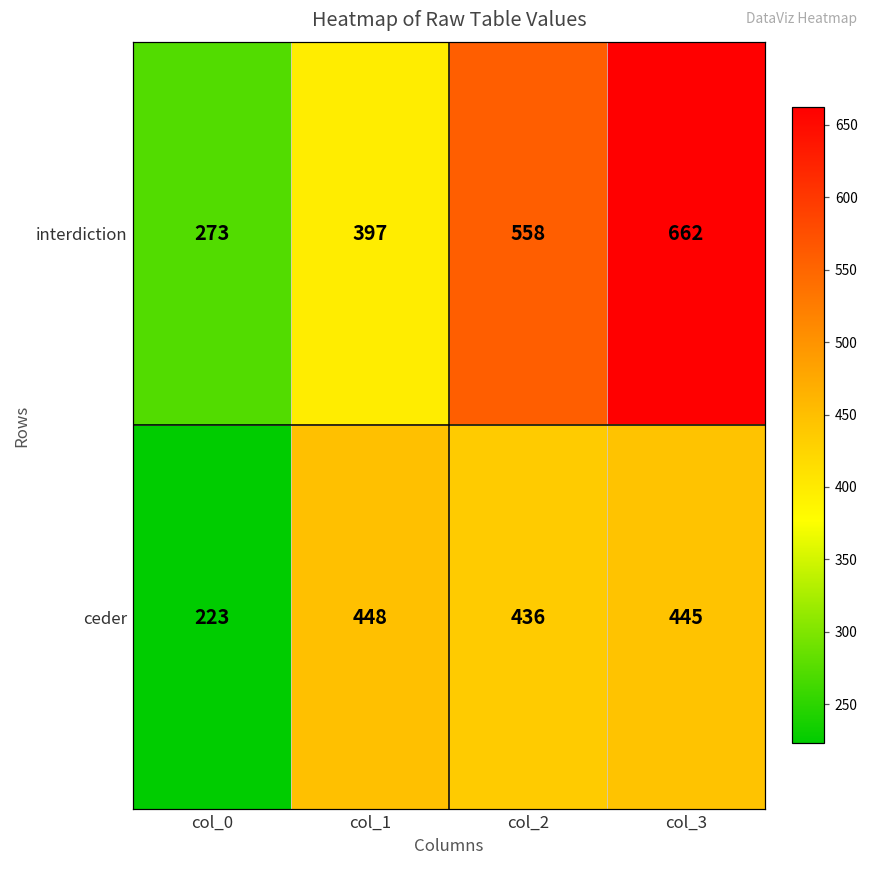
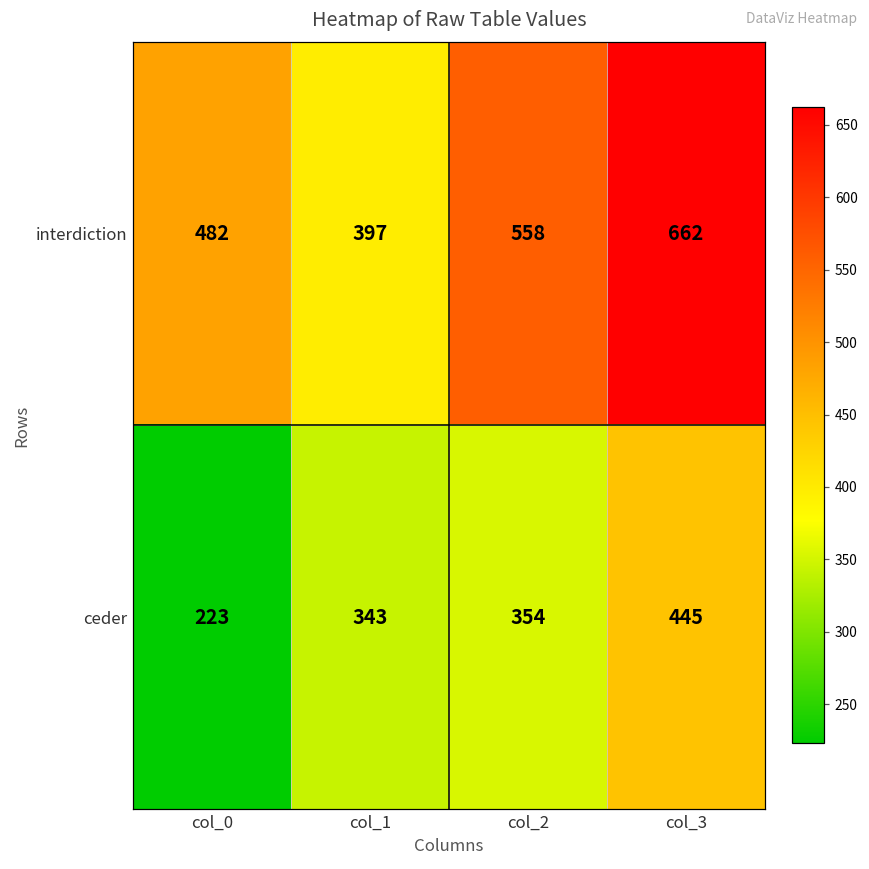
  {
    "interdiction": {
-     "col_0": 273,
+     "col_0": 482,
      "col_1": 397,
      "col_2": 558,
      "col_3": 662
    },
    "ceder": {
      "col_0": 223,
-     "col_1": 448,
-     "col_2": 436,
+     "col_1": 343,
+     "col_2": 354,
      "col_3": 445
    }
  }
